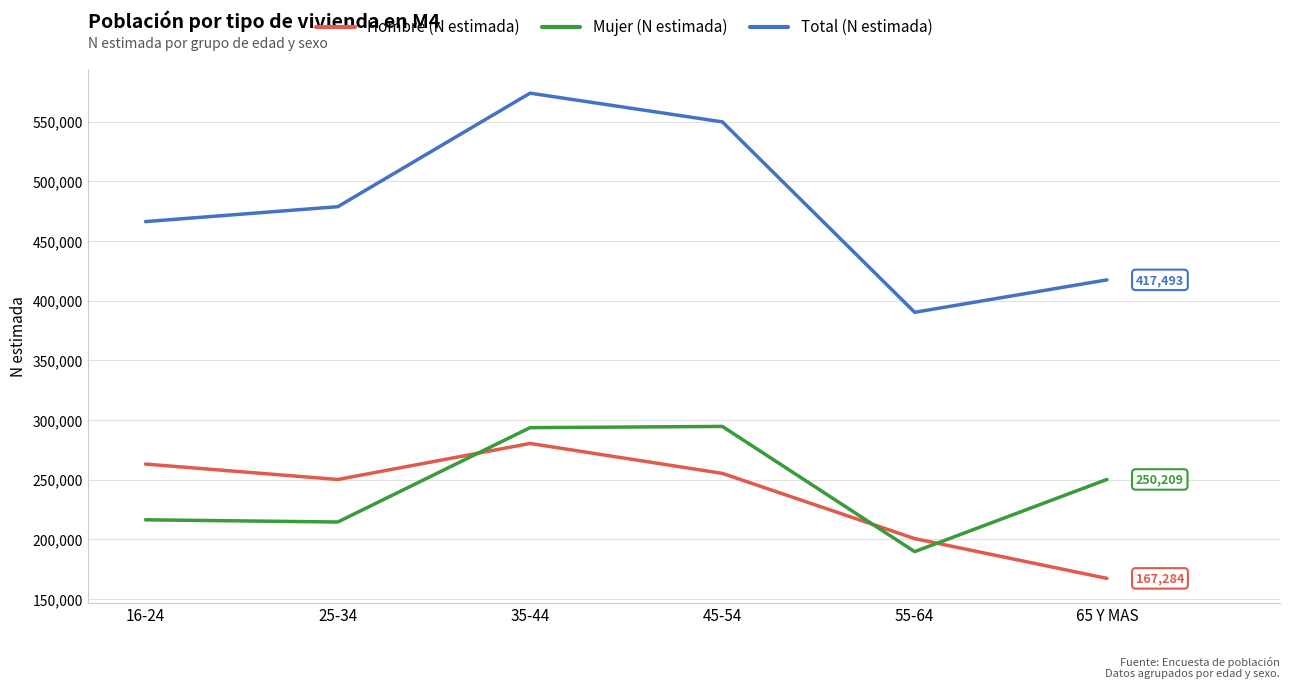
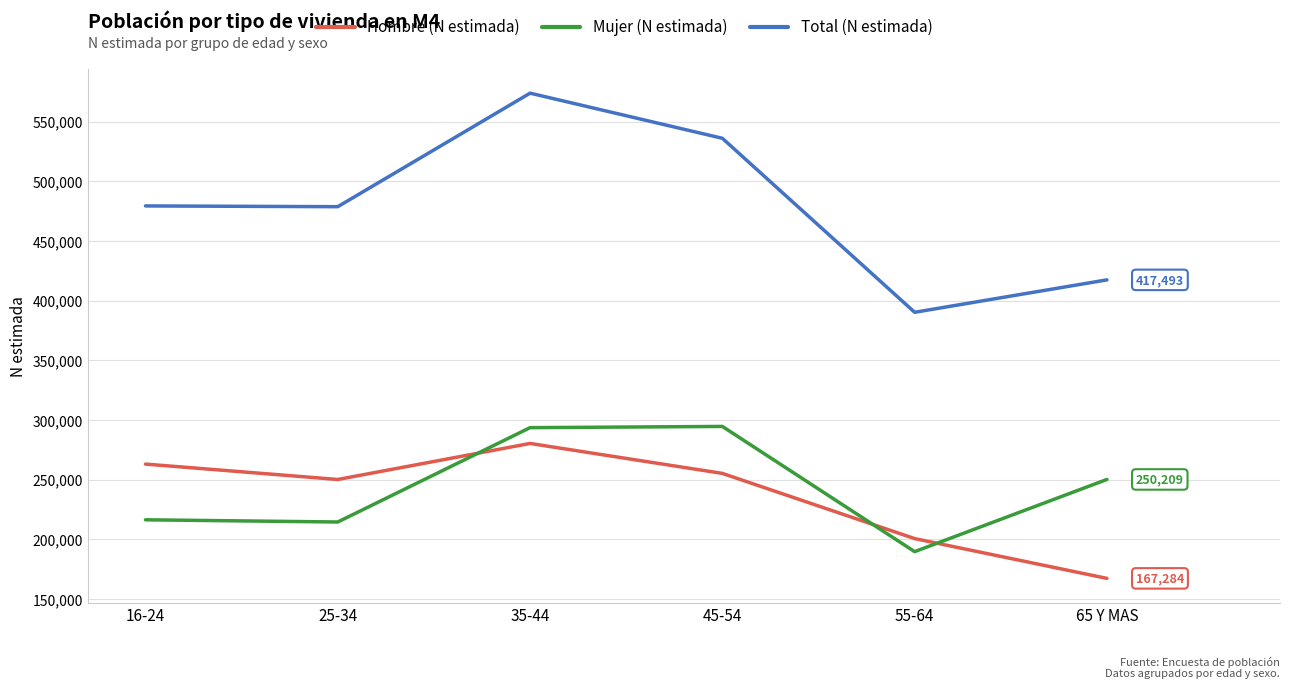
  {
    "Hombre (N estimada)": {
      "16-24": "263,000",
      "25-34": "250,000",
      "35-44": "280,000",
      "45-54": "255,000",
      "55-64": "201,000",
      "65 Y MAS": "167,000"
    },
    "Mujer (N estimada)": {
      "16-24": "216,000",
      "25-34": "215,000",
      "35-44": "294,000",
      "45-54": "295,000",
      "55-64": "190,000",
      "65 Y MAS": "250,000"
    },
    "Total (N estimada)": {
-     "16-24": "466,000",
+     "16-24": "479,000",
      "25-34": "479,000",
      "35-44": "574,000",
-     "45-54": "550,000",
+     "45-54": "536,000",
      "55-64": "390,000",
      "65 Y MAS": "417,000"
    }
  }
